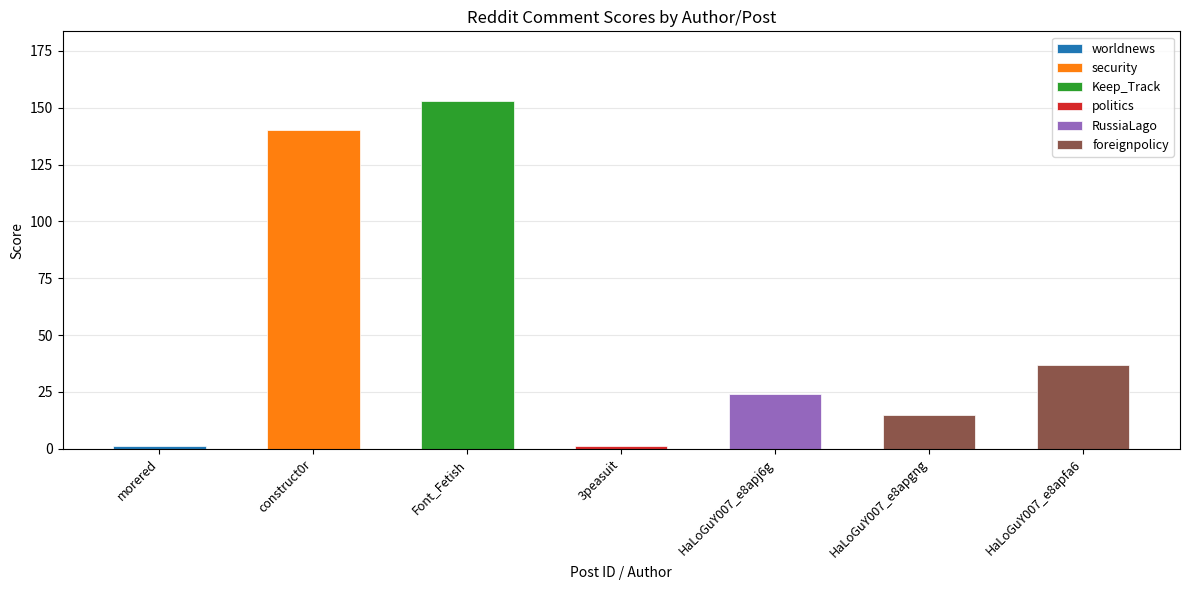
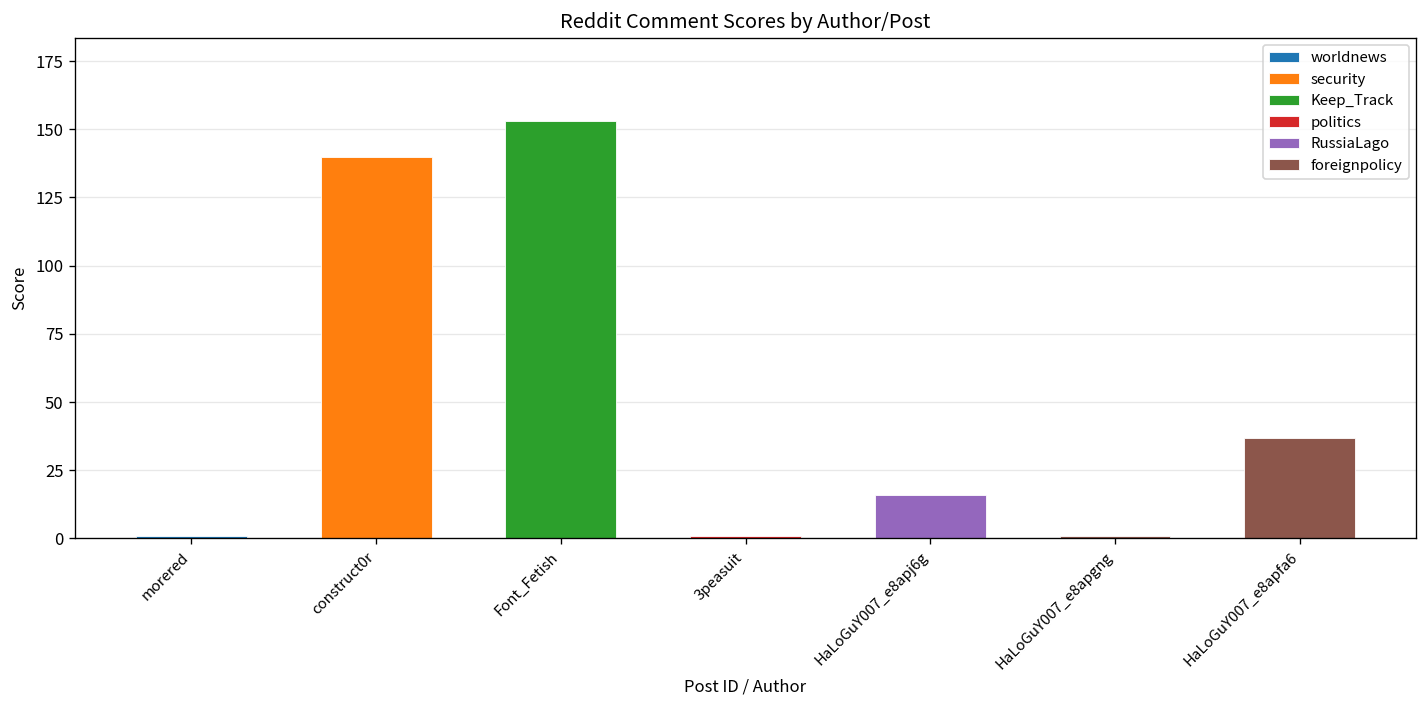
  {
    "construct0r": 140,
    "Font_Fetish": 153,
-   "HaLoGuY007_e8apj6g": 24,
-   "HaLoGuY007_e8apgng": 15,
+   "HaLoGuY007_e8apj6g": 16,
+   "HaLoGuY007_e8apgng": 1,
    "HaLoGuY007_e8apfa6": 37
  }
